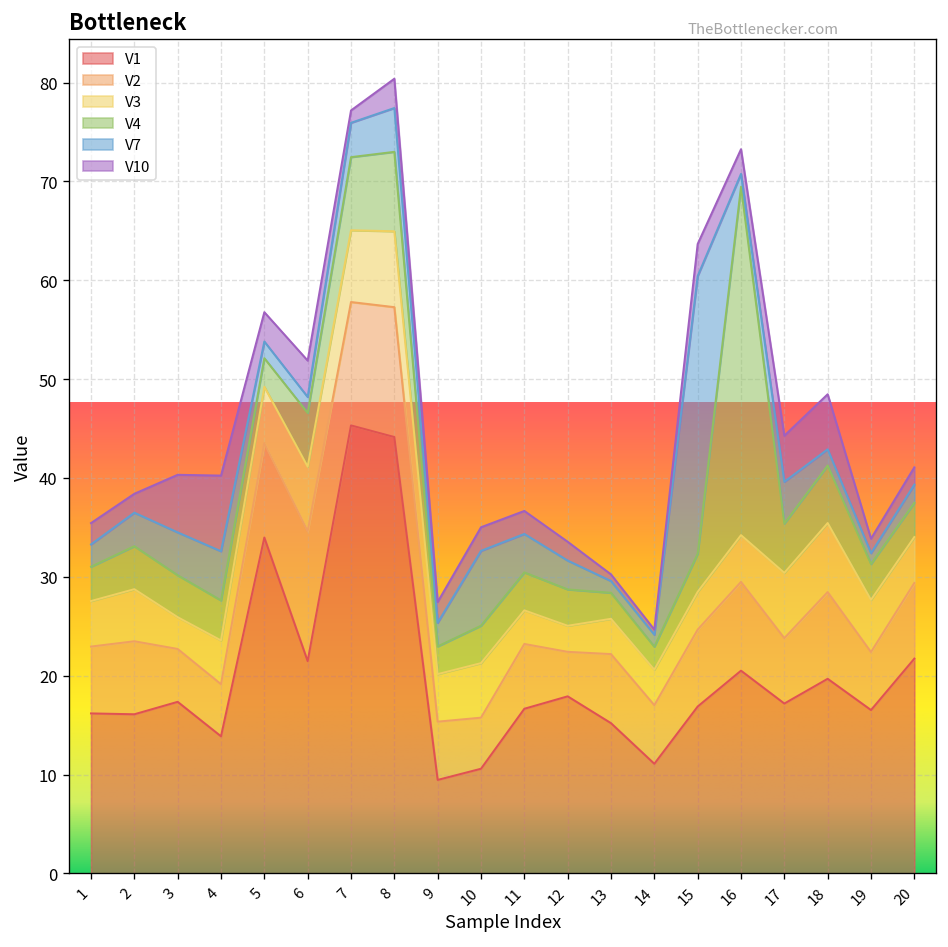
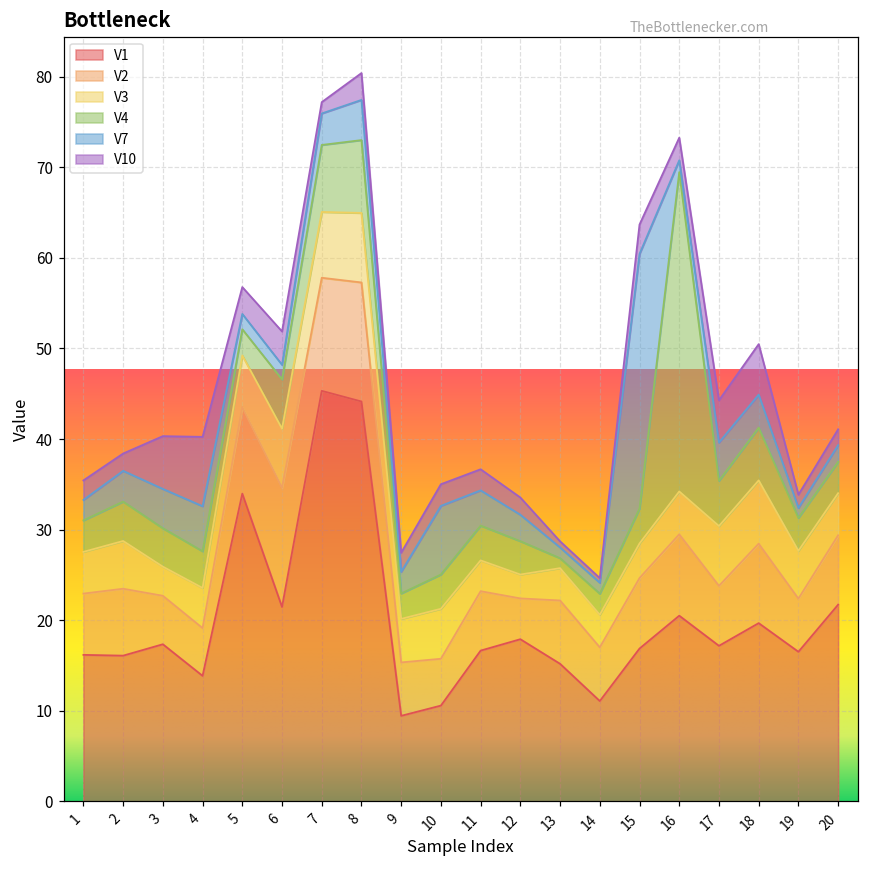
  {
    "V1": {
      "1": 16,
      "2": 16,
      "3": 17,
      "4": 14,
      "5": 34,
      "6": 21,
      "7": 45,
      "8": 44,
      "9": 9,
      "10": 11,
      "11": 17,
      "12": 18,
      "13": 15,
      "14": 11,
      "15": 17,
      "16": 21,
      "17": 17,
      "18": 20,
      "19": 17,
      "20": 22
    },
    "V4": {
      "1": 3,
      "2": 4,
      "3": 4,
      "4": 4,
      "5": 3,
      "6": 5,
      "7": 7,
      "8": 8,
      "9": 3,
      "10": 4,
      "11": 4,
      "12": 4,
-     "13": 3,
+     "13": 1,
      "14": 2,
      "15": 4,
      "16": 35,
      "17": 5,
      "18": 6,
      "19": 4,
      "20": 3
    },
    "V7": {
      "1": 2,
      "2": 3,
      "3": 4,
      "4": 5,
      "5": 2,
      "6": 2,
      "7": 3,
      "8": 4,
      "9": 2,
      "10": 8,
      "11": 4,
      "12": 3,
      "13": 1,
      "14": 1,
      "15": 28,
      "16": 1,
      "17": 4,
-     "18": 2,
+     "18": 4,
      "19": 1,
      "20": 2
    },
    "V10": {
      "1": 2,
      "2": 2,
      "3": 6,
      "4": 8,
      "5": 3,
      "6": 4,
      "7": 1,
      "8": 3,
      "9": 2,
      "10": 2,
      "11": 2,
      "12": 2,
      "13": 1,
      "14": 1,
      "15": 3,
      "16": 2,
      "17": 5,
      "18": 6,
      "19": 1,
      "20": 2
    }
  }
